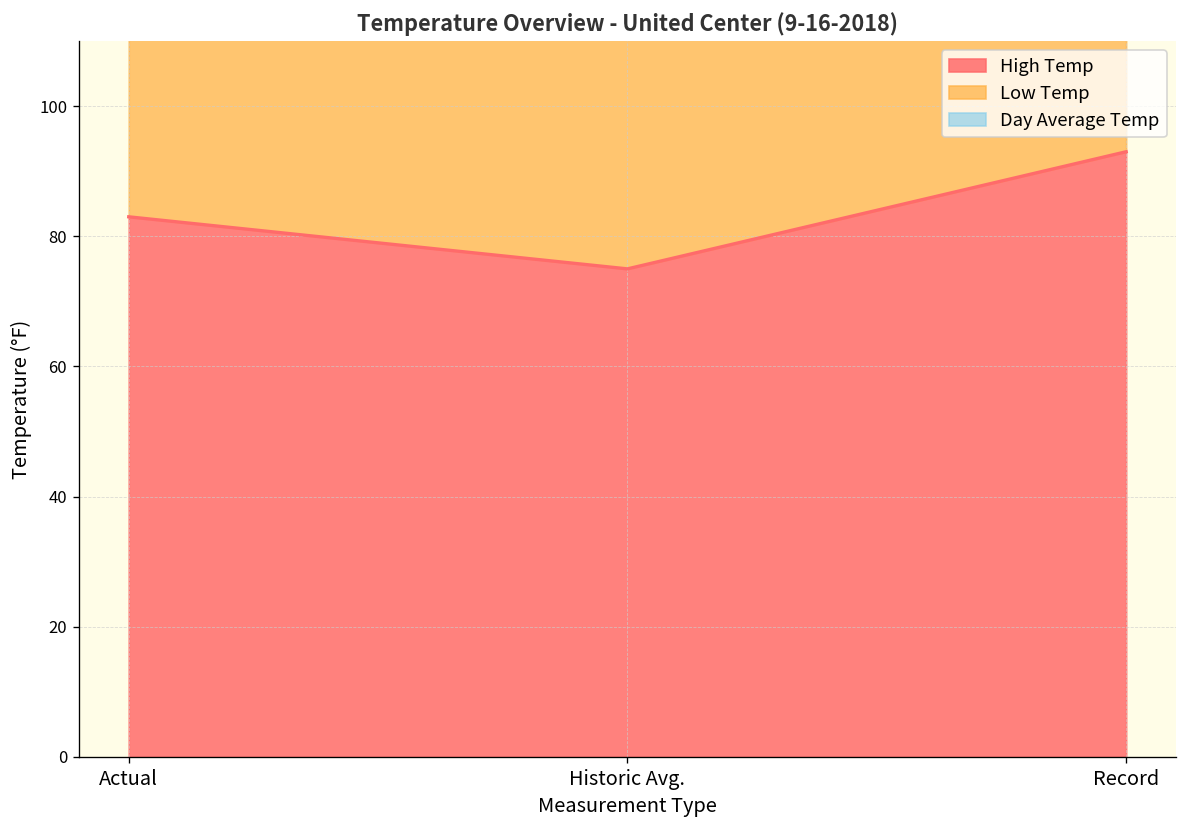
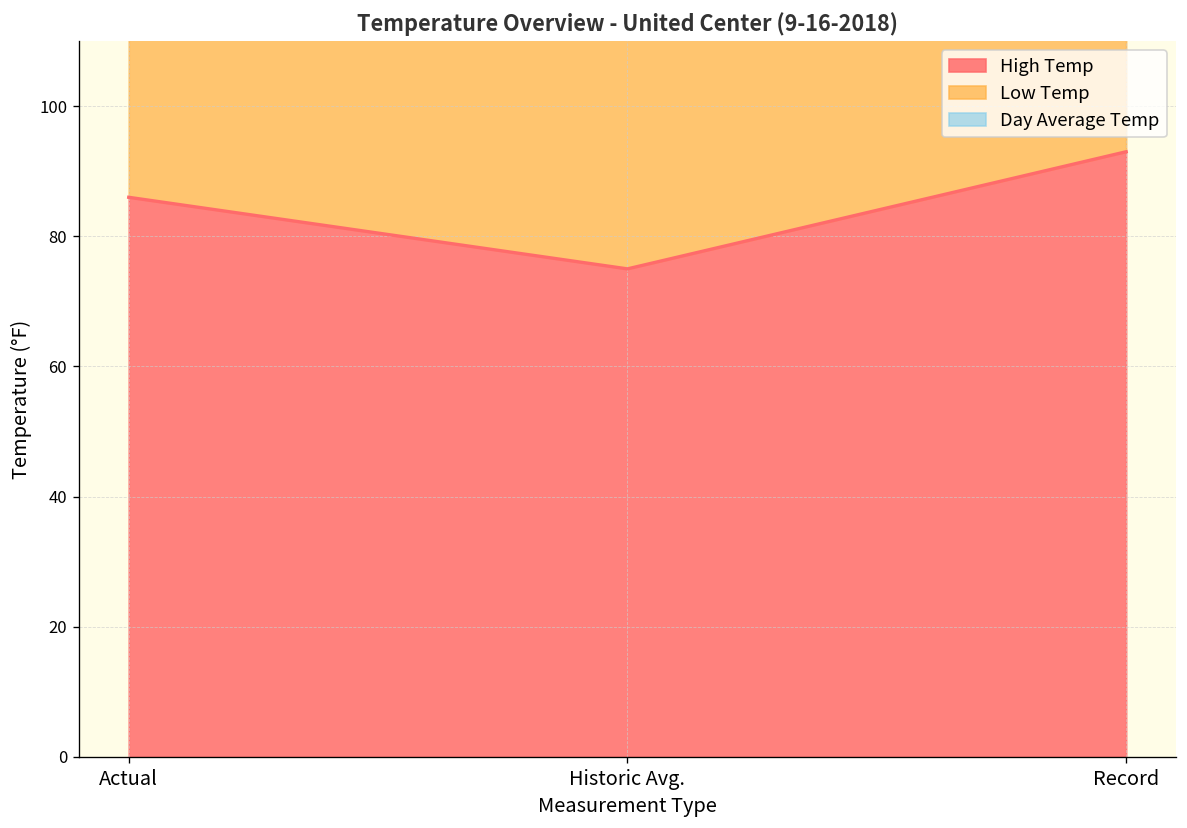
  {
    "High Temp": {
-     "Actual": 83,
+     "Actual": 86,
      "Historic Avg.": 75,
      "Record": 93
    }
  }
